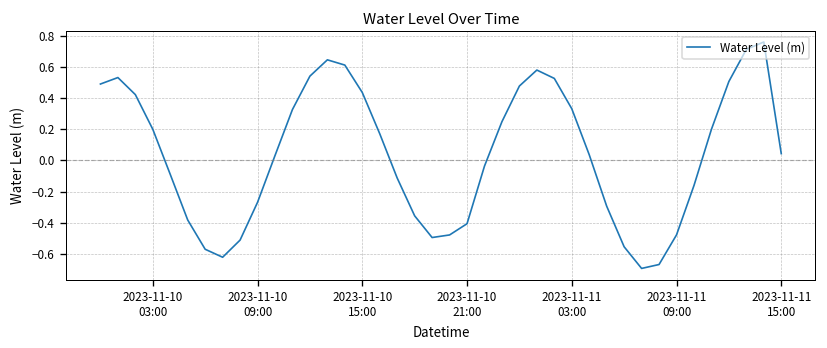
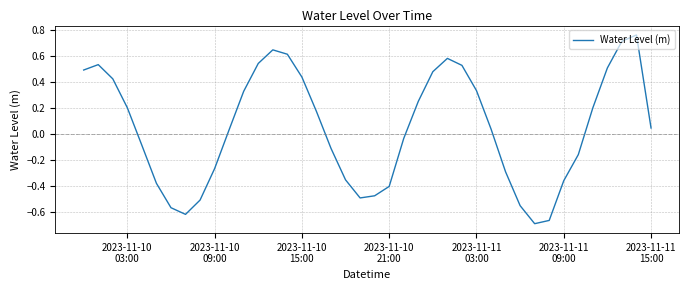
  {
    "2023-11-10 03:00": 0.20,
    "2023-11-10 09:00": -0.27,
    "2023-11-10 15:00": 0.44,
    "2023-11-10 21:00": -0.41,
    "2023-11-11 03:00": 0.33,
-   "2023-11-11 09:00": -0.48,
+   "2023-11-11 09:00": -0.36,
    "2023-11-11 15:00": 0.04
  }
